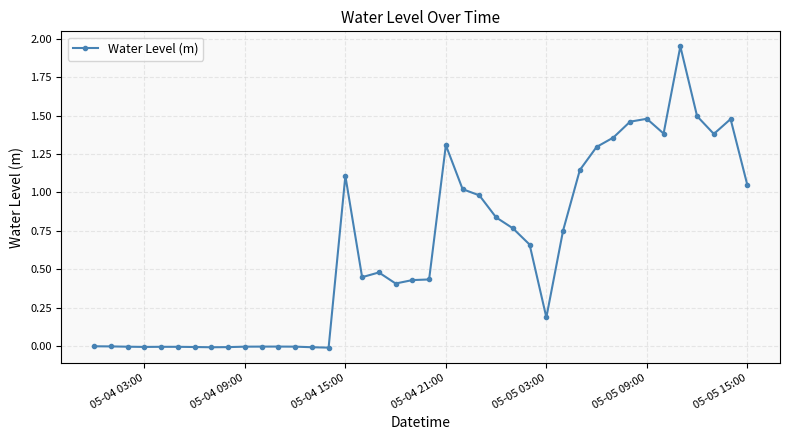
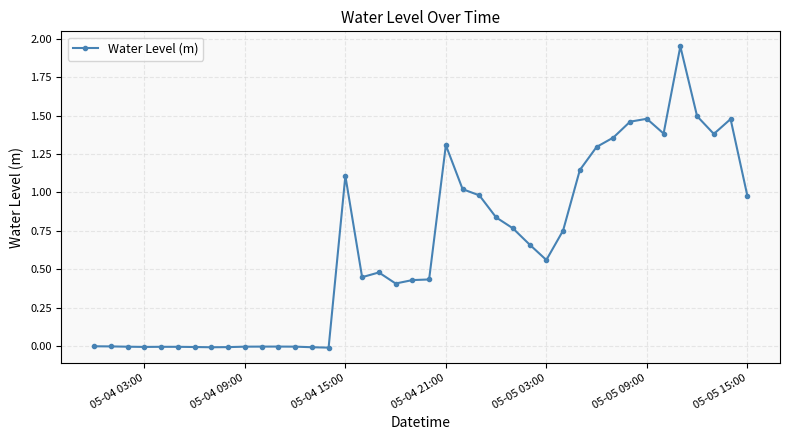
  {
    "05-04 03:00": -0.01,
    "05-04 09:00": 0.00,
    "05-04 15:00": 1.11,
    "05-04 21:00": 1.31,
-   "05-05 03:00": 0.19,
+   "05-05 03:00": 0.56,
    "05-05 09:00": 1.48,
-   "05-05 15:00": 1.05
+   "05-05 15:00": 0.98
  }
